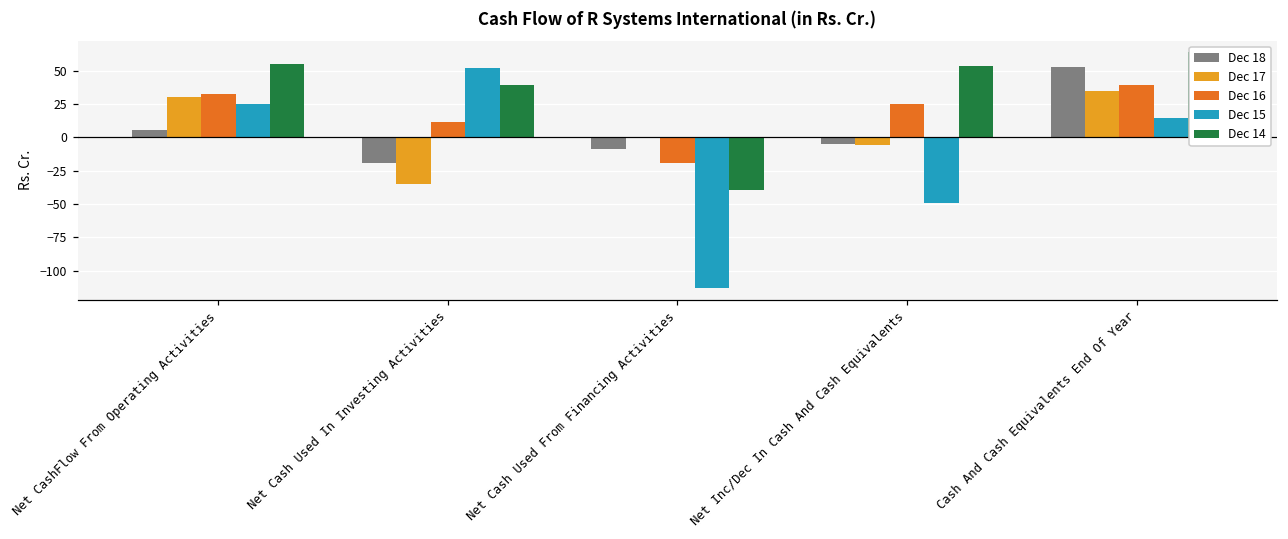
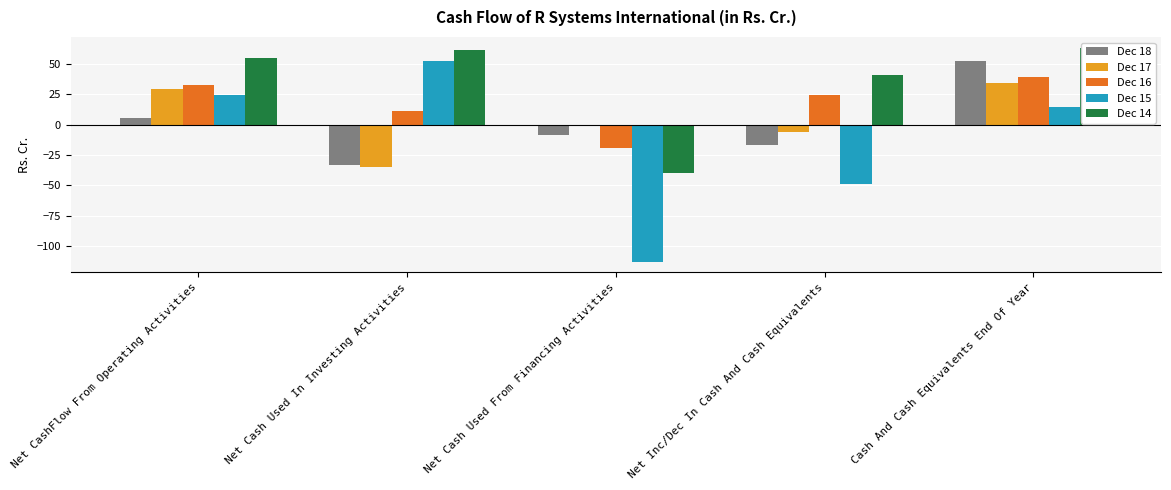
  {
    "Dec 18": {
      "Net CashFlow From Operating Activities": 6,
-     "Net Cash Used In Investing Activities": -19,
+     "Net Cash Used In Investing Activities": -33,
      "Net Cash Used From Financing Activities": -9,
-     "Net Inc/Dec In Cash And Cash Equivalents": -5,
+     "Net Inc/Dec In Cash And Cash Equivalents": -17,
      "Cash And Cash Equivalents End Of Year": 53
    },
    "Dec 15": {
      "Net CashFlow From Operating Activities": 25,
      "Net Cash Used In Investing Activities": 52,
      "Net Cash Used From Financing Activities": -113,
      "Net Inc/Dec In Cash And Cash Equivalents": -49,
      "Cash And Cash Equivalents End Of Year": 15
    },
    "Dec 14": {
      "Net CashFlow From Operating Activities": 55,
-     "Net Cash Used In Investing Activities": 39,
+     "Net Cash Used In Investing Activities": 62,
      "Net Cash Used From Financing Activities": -40,
-     "Net Inc/Dec In Cash And Cash Equivalents": 53
+     "Net Inc/Dec In Cash And Cash Equivalents": 41
    }
  }
